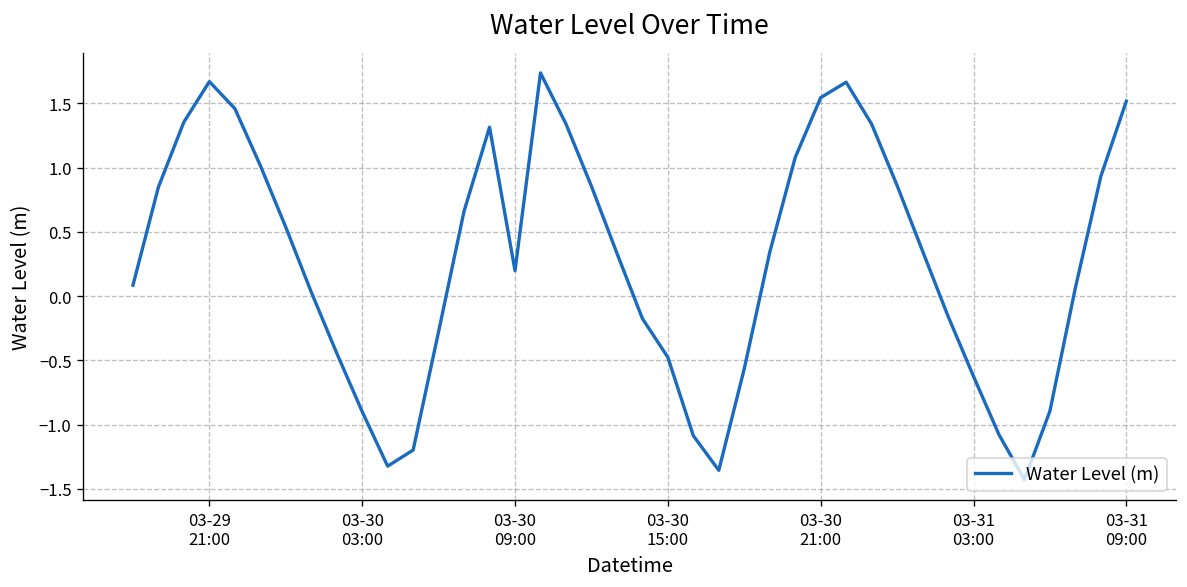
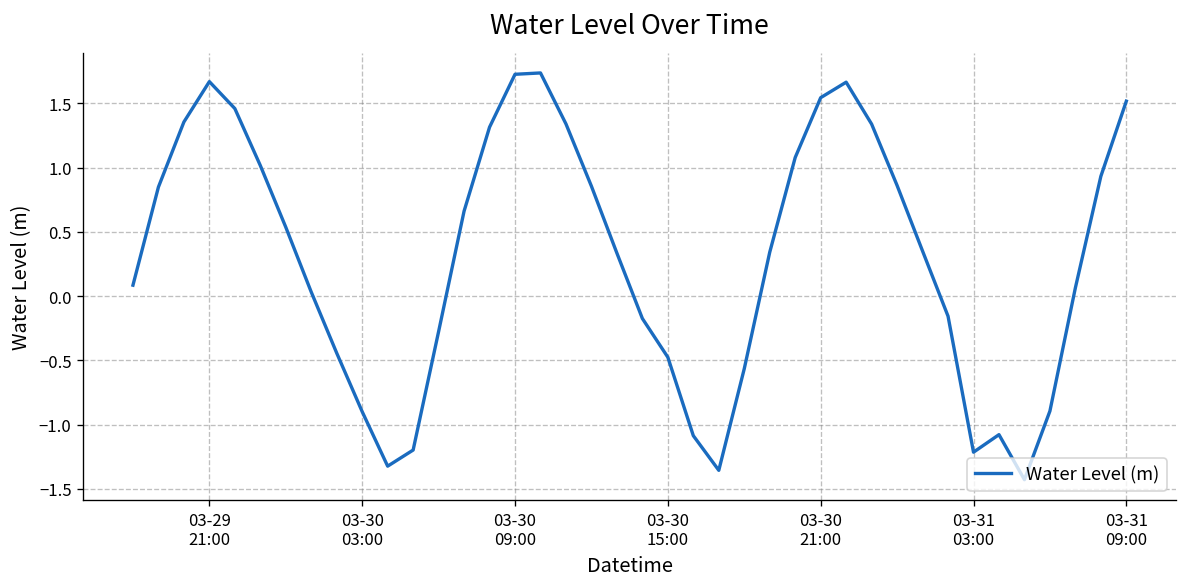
  {
    "03-29 21:00": 1.67,
    "03-30 03:00": -0.90,
-   "03-30 09:00": 0.20,
+   "03-30 09:00": 1.73,
    "03-30 15:00": -0.48,
    "03-30 21:00": 1.54,
-   "03-31 03:00": -0.62,
+   "03-31 03:00": -1.21,
    "03-31 09:00": 1.52
  }
